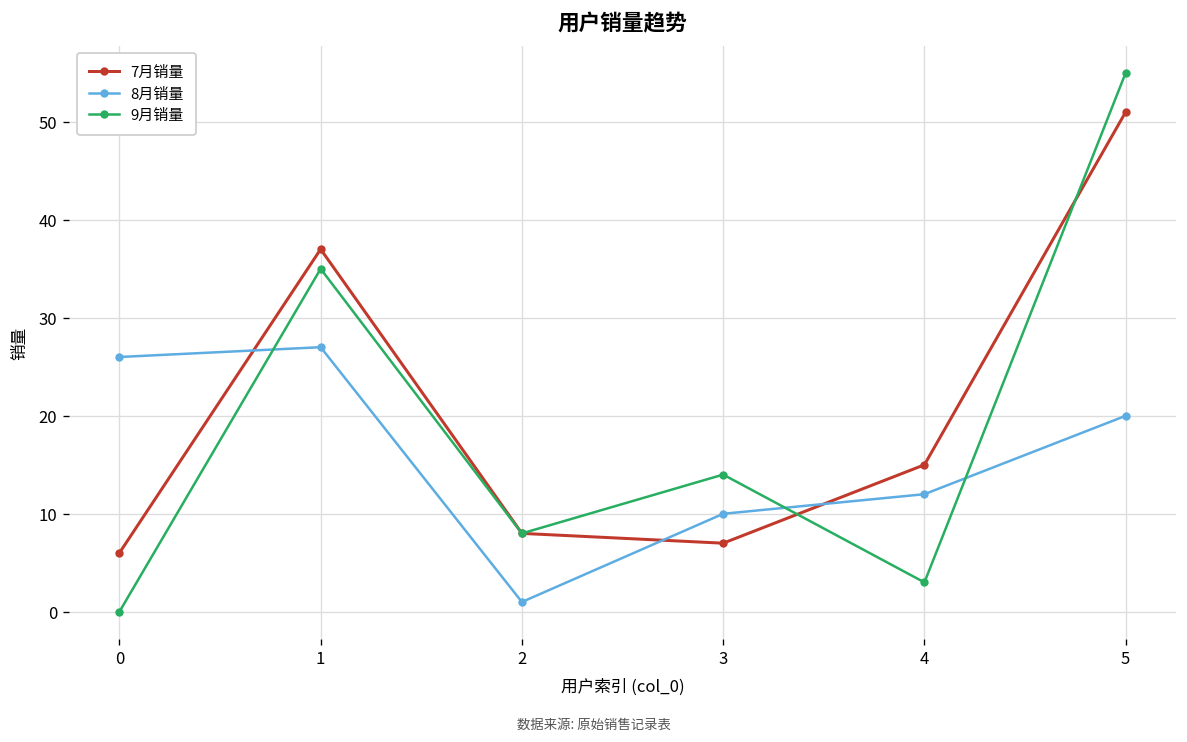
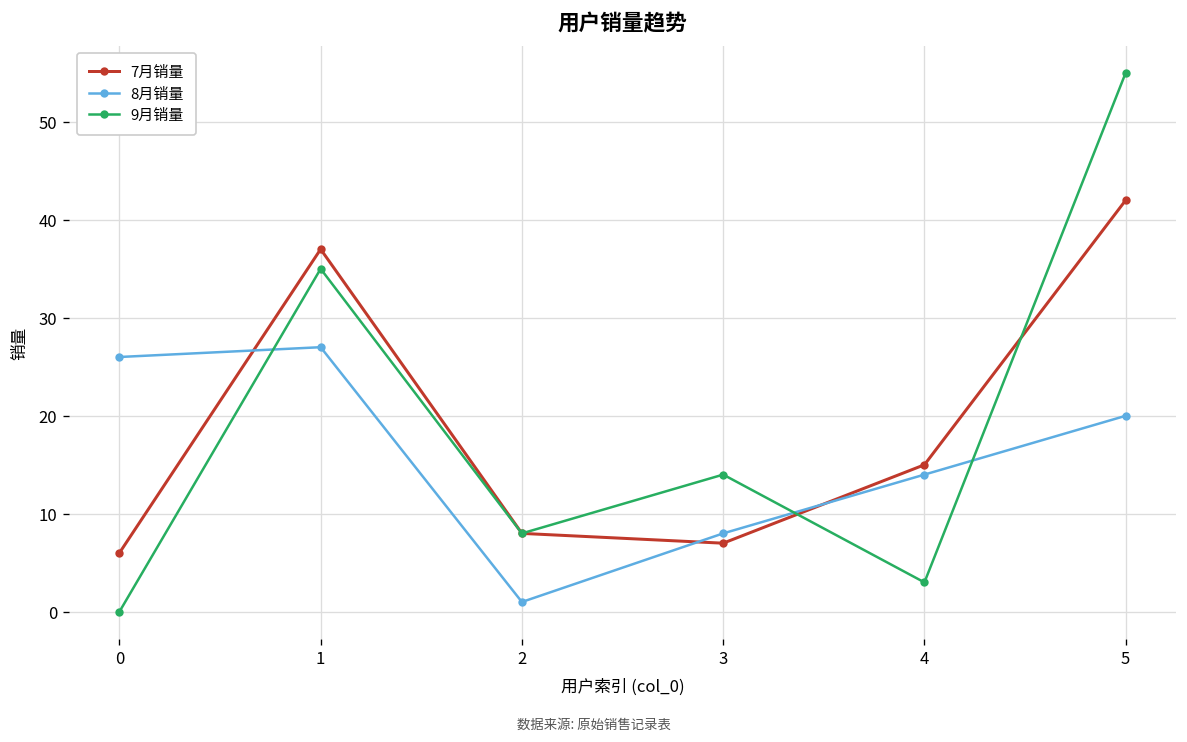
  {
    "7月销量": {
      "0": 6,
      "1": 37,
      "3": 7,
      "4": 15,
-     "5": 51
+     "5": 42
    },
    "8月销量": {
      "0": 26,
      "1": 27,
      "2": 1,
-     "3": 10,
-     "4": 12,
+     "3": 8,
+     "4": 14,
      "5": 20
    },
    "9月销量": {
      "0": 0,
      "1": 35,
      "3": 14,
      "4": 3,
      "5": 55
    }
  }
